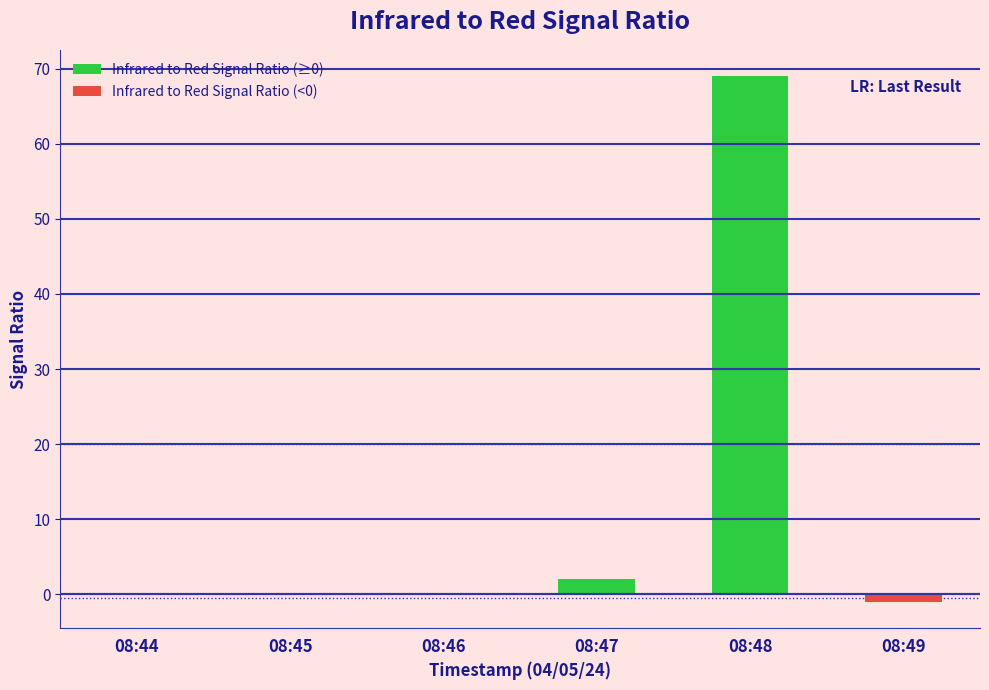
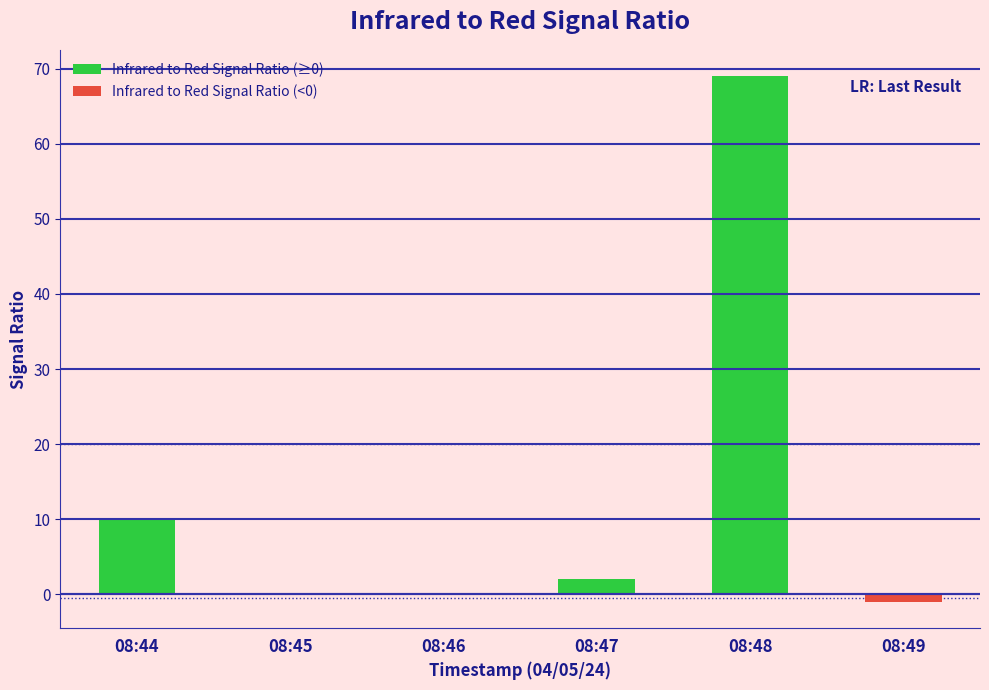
  {
-   "08:44": 0,
+   "08:44": 10,
    "08:45": 0,
    "08:46": 0,
    "08:47": 2,
    "08:48": 69,
    "08:49": -1
  }
